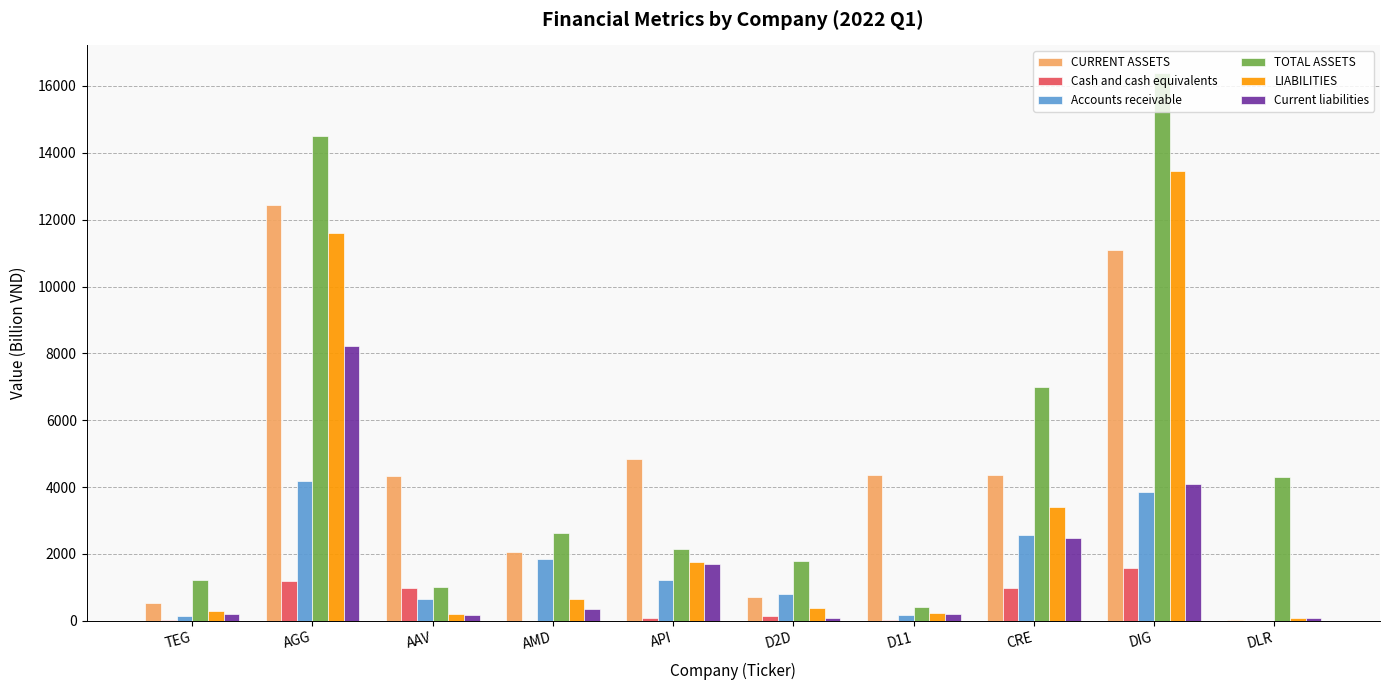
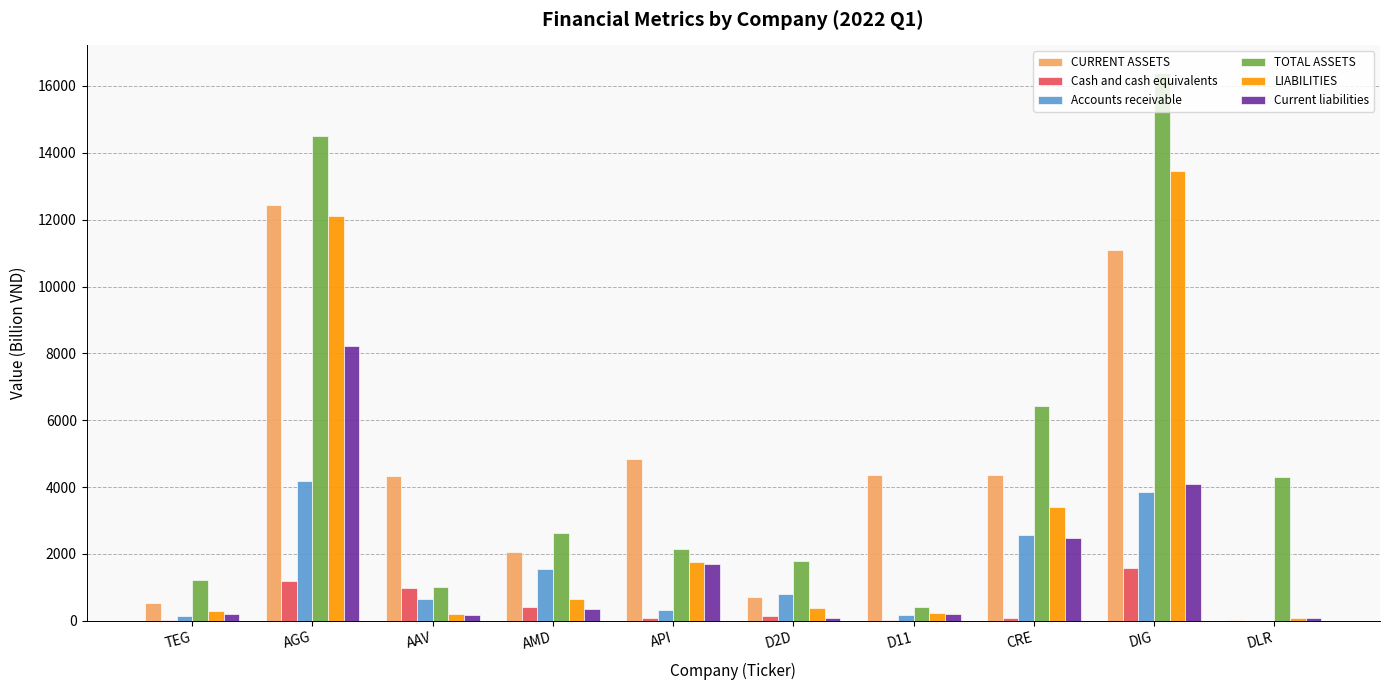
  {
    "CURRENT ASSETS": {
      "TEG": 500,
      "AGG": 12400,
      "AAV": 4300,
      "AMD": 2100,
      "API": 4800,
      "D2D": 700,
      "D11": 4400,
      "CRE": 4400,
      "DIG": 11100
    },
    "Cash and cash equivalents": {
      "AGG": 1200,
      "AAV": 1000,
-     "AMD": 0,
+     "AMD": 400,
      "API": 100,
      "D2D": 100,
-     "CRE": 1000,
+     "CRE": 100,
      "DIG": 1600
    },
    "Accounts receivable": {
      "TEG": 100,
      "AGG": 4200,
      "AAV": 700,
-     "AMD": 1900,
-     "API": 1200,
+     "AMD": 1500,
+     "API": 300,
      "D2D": 800,
      "D11": 200,
      "CRE": 2600,
      "DIG": 3800
    },
    "TOTAL ASSETS": {
      "TEG": 1200,
      "AGG": 14500,
      "AAV": 1000,
      "AMD": 2600,
      "API": 2100,
      "D2D": 1800,
      "D11": 400,
-     "CRE": 7000,
+     "CRE": 6400,
      "DLR": 4300
    },
    "LIABILITIES": {
      "TEG": 300,
-     "AGG": 11600,
+     "AGG": 12100,
      "AAV": 200,
      "AMD": 700,
      "API": 1800,
      "D2D": 400,
      "D11": 200,
      "CRE": 3400,
      "DIG": 13500,
      "DLR": 100
    },
    "Current liabilities": {
      "TEG": 200,
      "AGG": 8200,
      "AAV": 200,
      "AMD": 400,
      "API": 1700,
      "D2D": 100,
      "D11": 200,
      "CRE": 2500,
      "DIG": 4100
    }
  }
